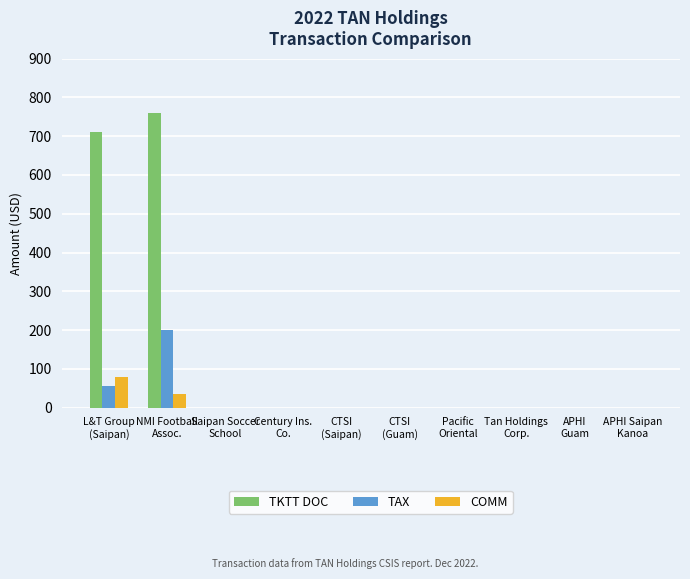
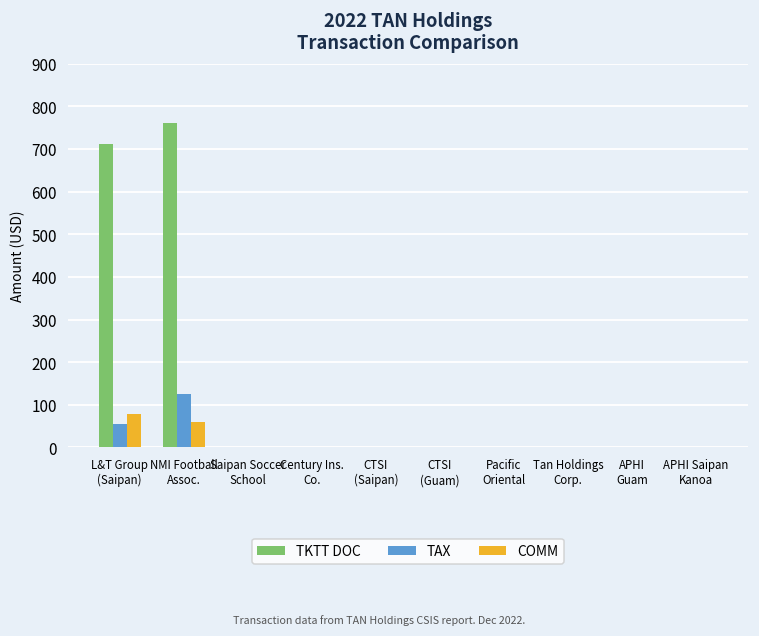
  {
    "TKTT DOC": {
      "L&T Group (Saipan)": 710,
      "NMI Football Assoc.": 760,
      "Saipan Soccer School": 0,
      "Century Ins. Co.": 0,
      "CTSI (Saipan)": 0,
      "CTSI (Guam)": 0,
      "Pacific Oriental": 0,
      "Tan Holdings Corp.": 0,
      "APHI Guam": 0,
      "APHI Saipan Kanoa": 0
    },
    "TAX": {
      "L&T Group (Saipan)": 60,
-     "NMI Football Assoc.": 200,
+     "NMI Football Assoc.": 120,
      "Saipan Soccer School": 0,
      "Century Ins. Co.": 0,
      "CTSI (Saipan)": 0,
      "CTSI (Guam)": 0,
      "Pacific Oriental": 0,
      "Tan Holdings Corp.": 0,
      "APHI Guam": 0,
      "APHI Saipan Kanoa": 0
    },
    "COMM": {
      "L&T Group (Saipan)": 80,
-     "NMI Football Assoc.": 30,
+     "NMI Football Assoc.": 60,
      "Saipan Soccer School": 0,
      "Century Ins. Co.": 0,
      "CTSI (Saipan)": 0,
      "CTSI (Guam)": 0,
      "Pacific Oriental": 0,
      "Tan Holdings Corp.": 0,
      "APHI Guam": 0,
      "APHI Saipan Kanoa": 0
    }
  }
